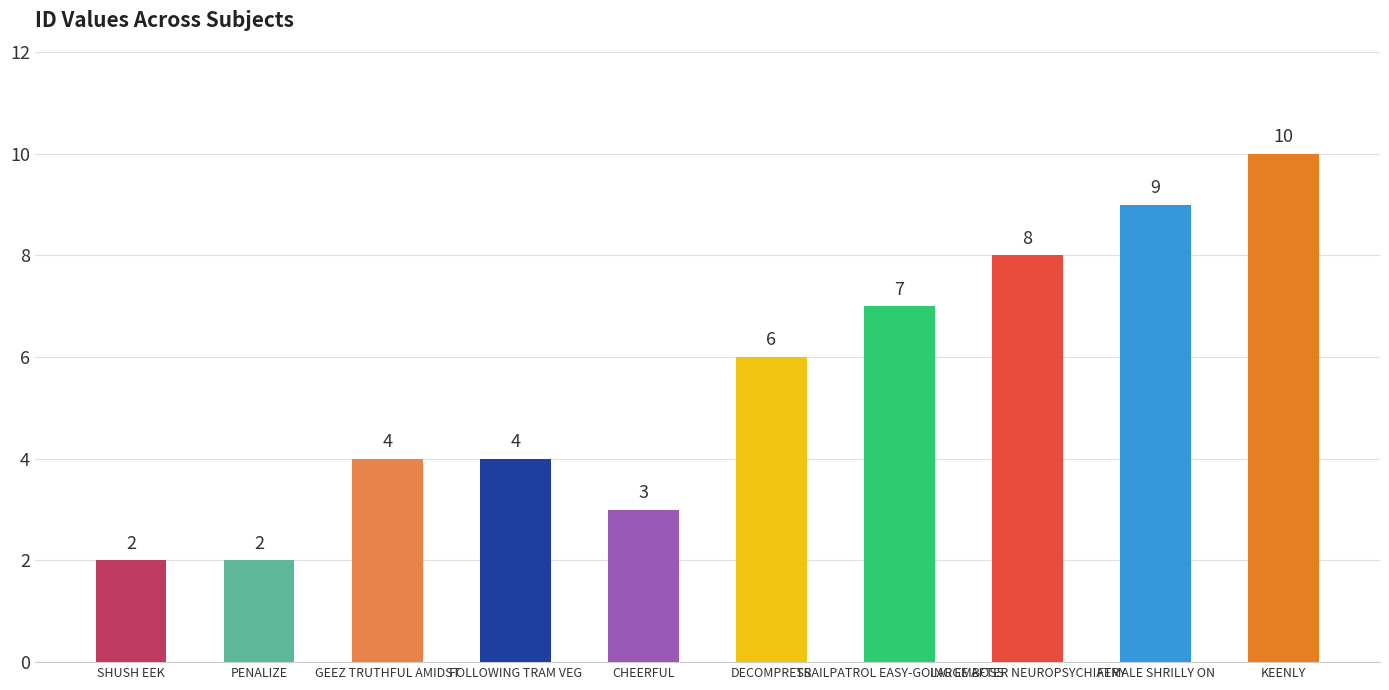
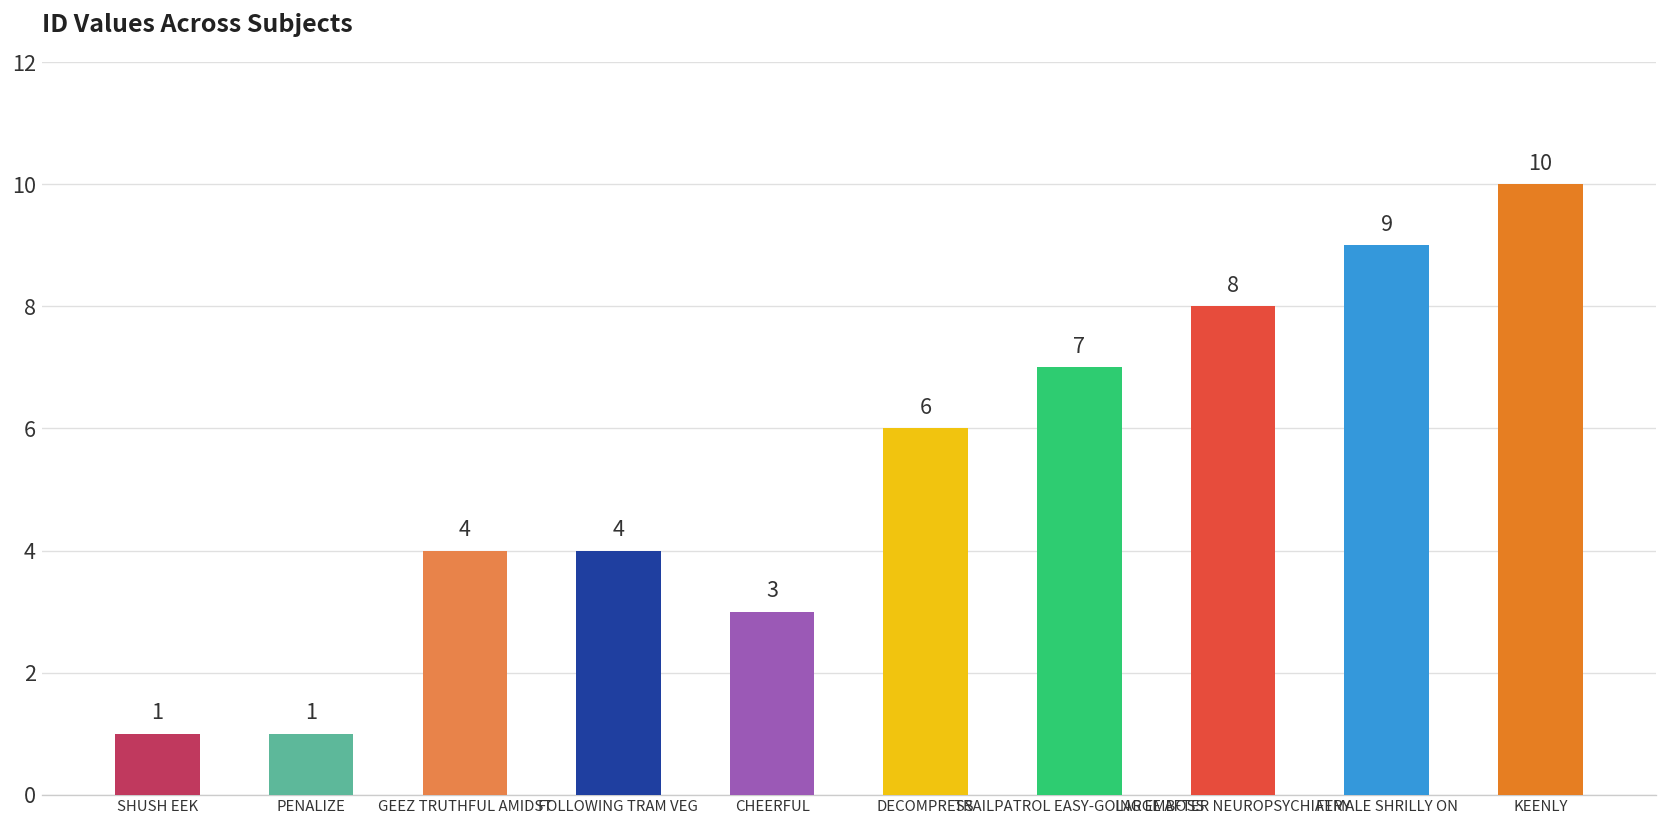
  {
-   "SHUSH EEK": 2,
-   "PENALIZE": 2,
+   "SHUSH EEK": 1,
+   "PENALIZE": 1,
    "GEEZ TRUTHFUL AMIDST": 4,
    "FOLLOWING TRAM VEG": 4,
    "CHEERFUL": 3,
    "KEENLY": 10
  }
